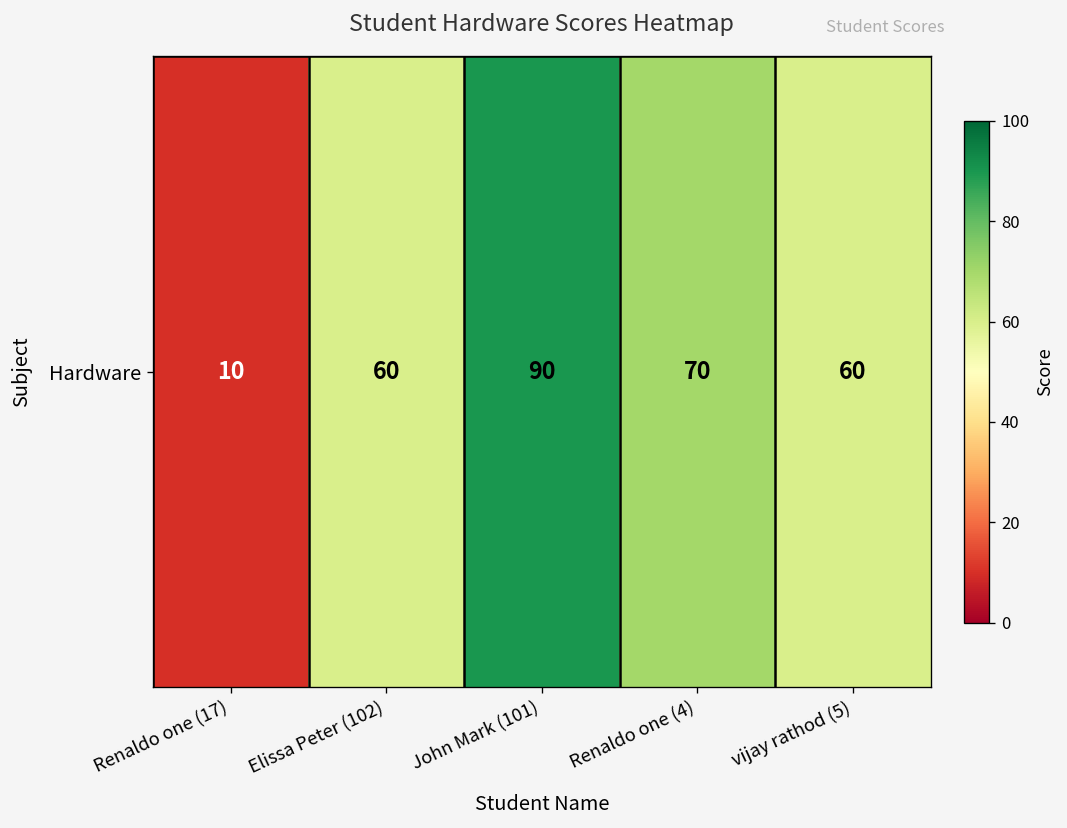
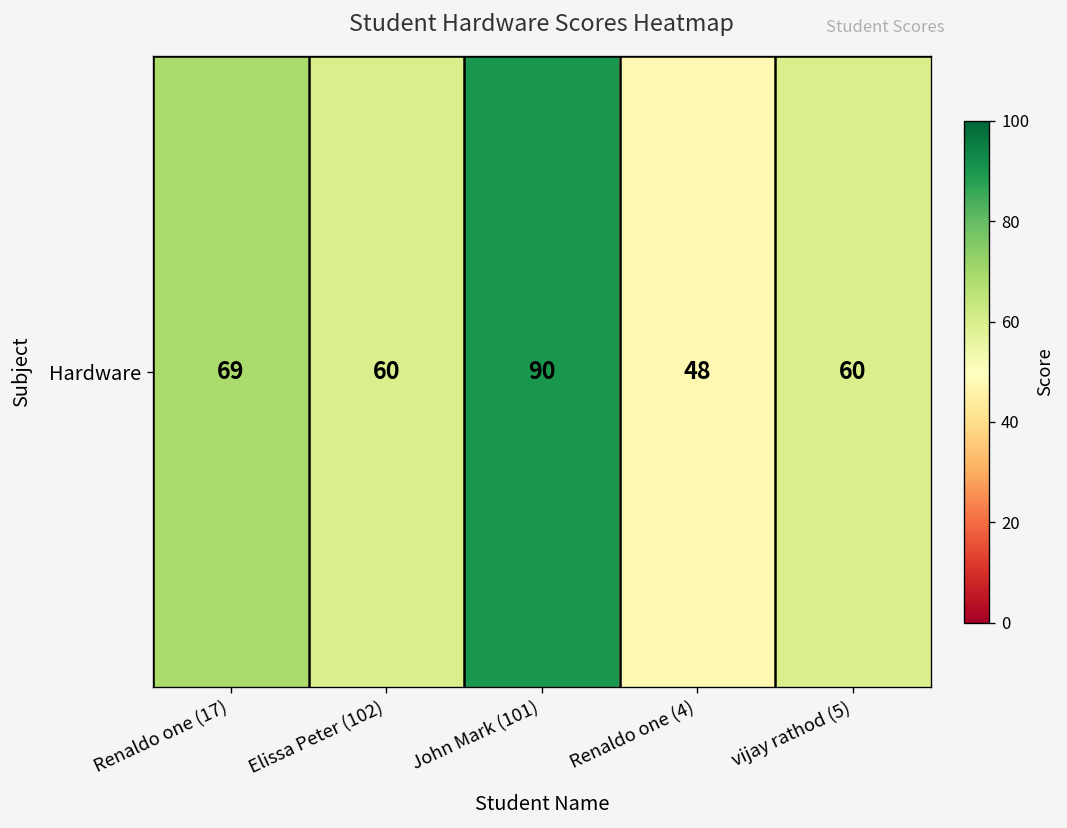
  {
    "Hardware": {
-     "Renaldo one (17)": 10,
+     "Renaldo one (17)": 69,
      "Elissa Peter (102)": 60,
      "John Mark (101)": 90,
-     "Renaldo one (4)": 70,
+     "Renaldo one (4)": 48,
      "vijay rathod (5)": 60
    }
  }
